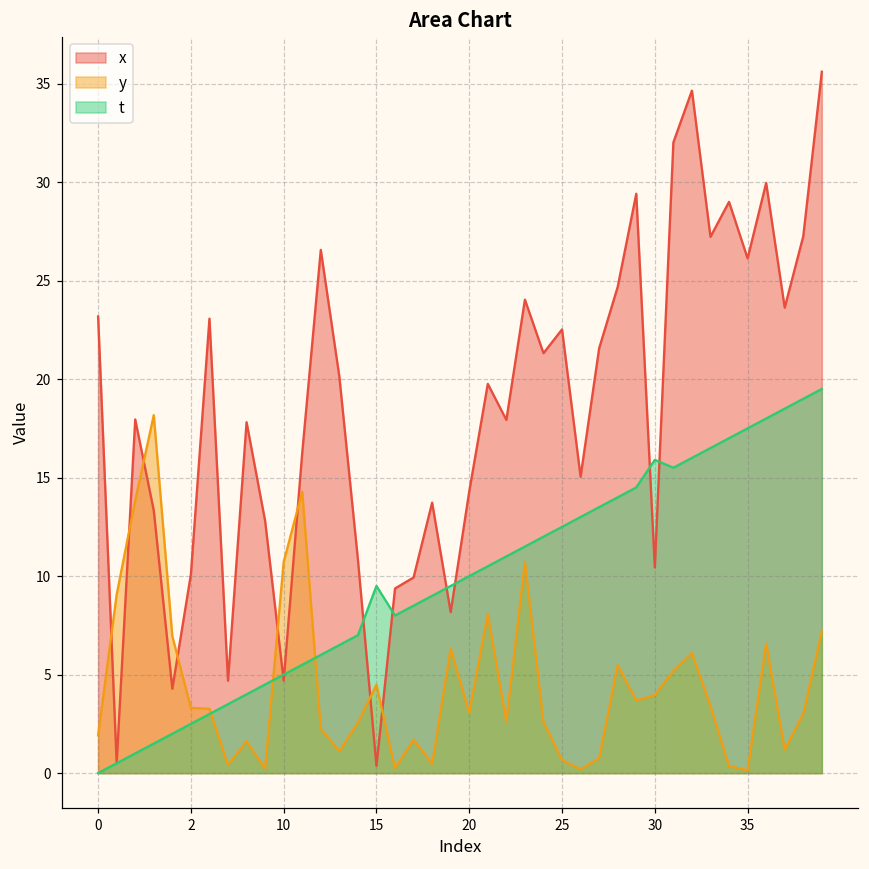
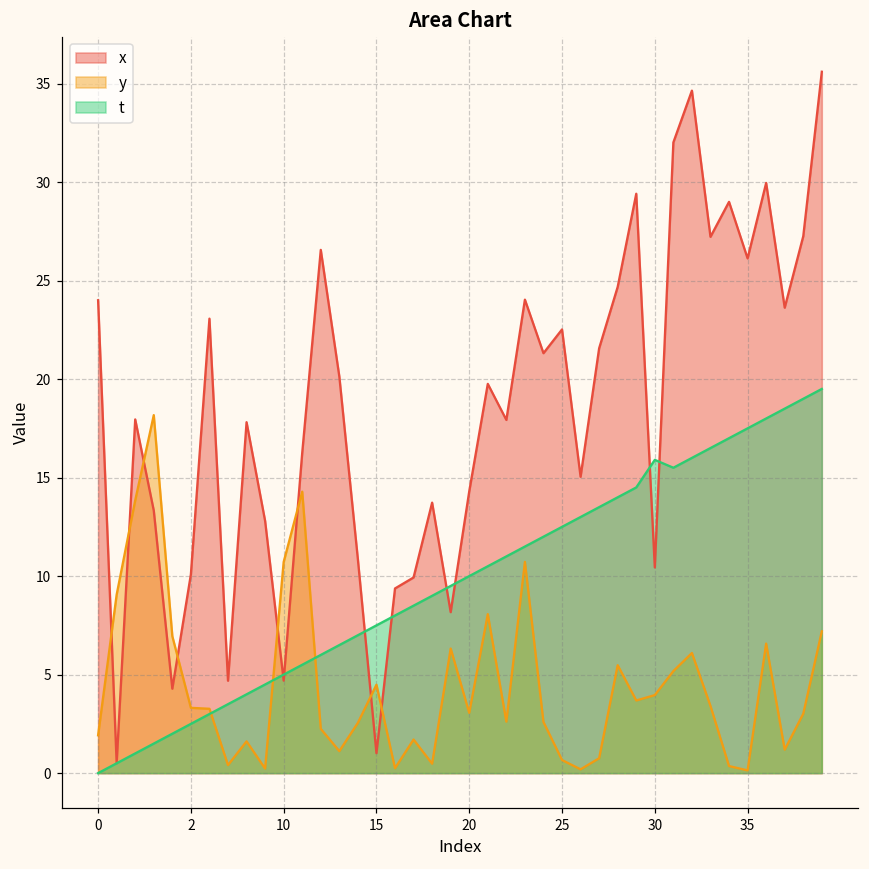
  {
    "x": {
-     "0": 23.2,
+     "0": 24.0,
      "10": 4.7,
-     "15": 0.4,
+     "15": 1.0,
      "20": 14.3,
      "25": 22.5,
      "30": 10.4,
      "35": 26.1
    },
    "y": {
      "0": 1.9,
      "10": 10.7,
      "15": 4.5,
      "20": 3.1,
      "25": 0.7,
      "30": 4.0,
      "35": 0.1
    },
    "t": {
      "0": 0.0,
      "10": 5.0,
-     "15": 9.5,
+     "15": 7.5,
      "20": 10.0,
      "25": 12.5,
      "30": 15.9,
      "35": 17.5
    }
  }
